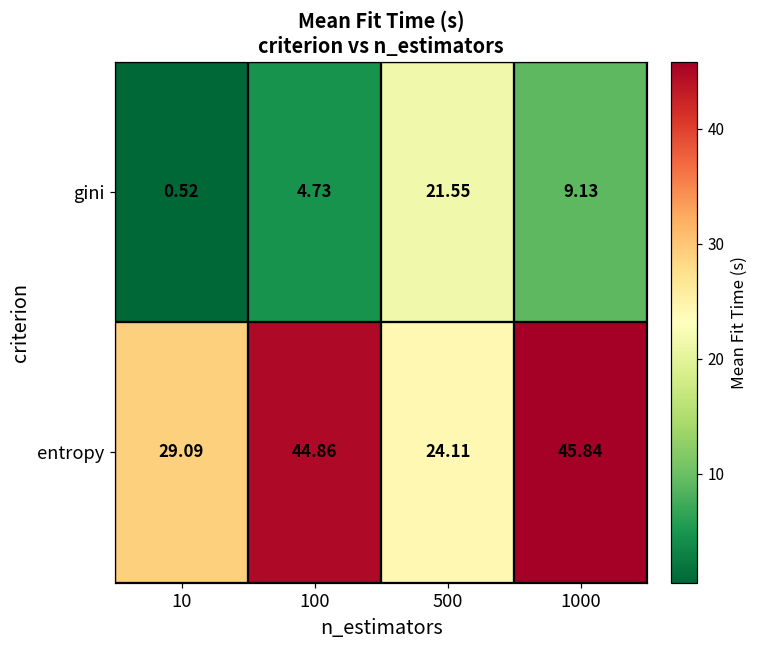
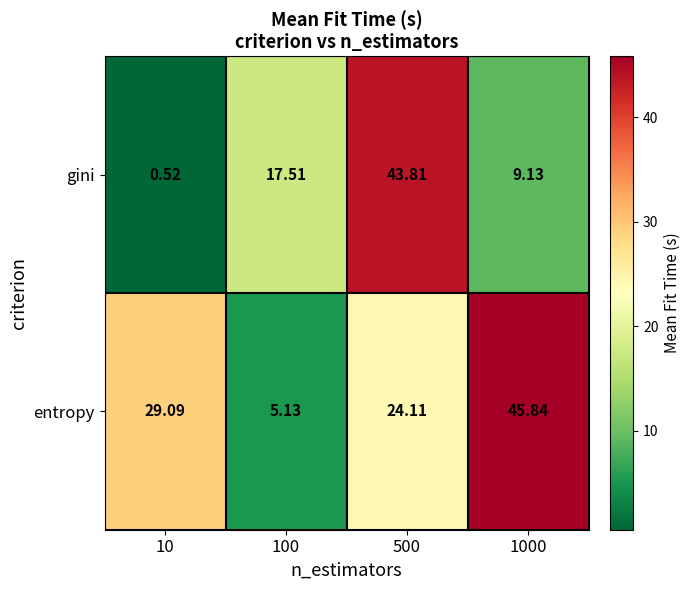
  {
    "gini": {
      "10": 0.52,
-     "100": 4.73,
-     "500": 21.55,
+     "100": 17.51,
+     "500": 43.81,
      "1000": 9.13
    },
    "entropy": {
      "10": 29.09,
-     "100": 44.86,
+     "100": 5.13,
      "500": 24.11,
      "1000": 45.84
    }
  }
